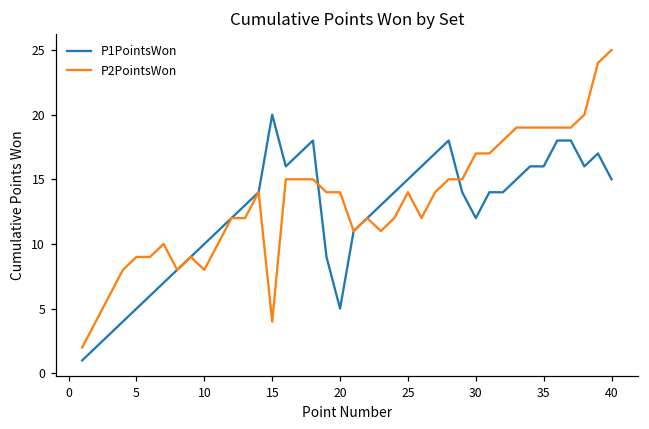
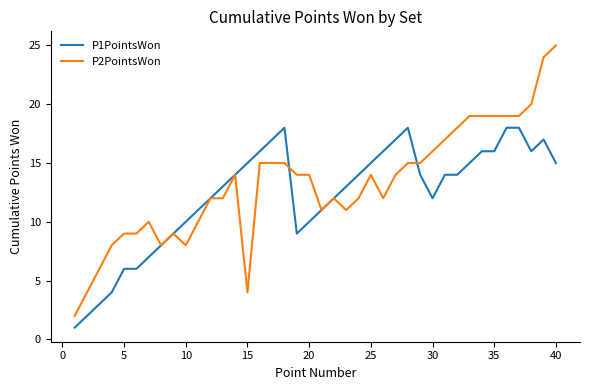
  {
    "P1PointsWon": {
-     "5": 5,
+     "5": 6,
      "10": 10,
-     "15": 20,
-     "20": 5,
+     "15": 15,
+     "20": 10,
      "25": 15,
      "30": 12,
      "35": 16,
      "40": 15
    },
    "P2PointsWon": {
      "5": 9,
      "10": 8,
      "15": 4,
      "20": 14,
      "25": 14,
-     "30": 17,
+     "30": 16,
      "35": 19,
      "40": 25
    }
  }
